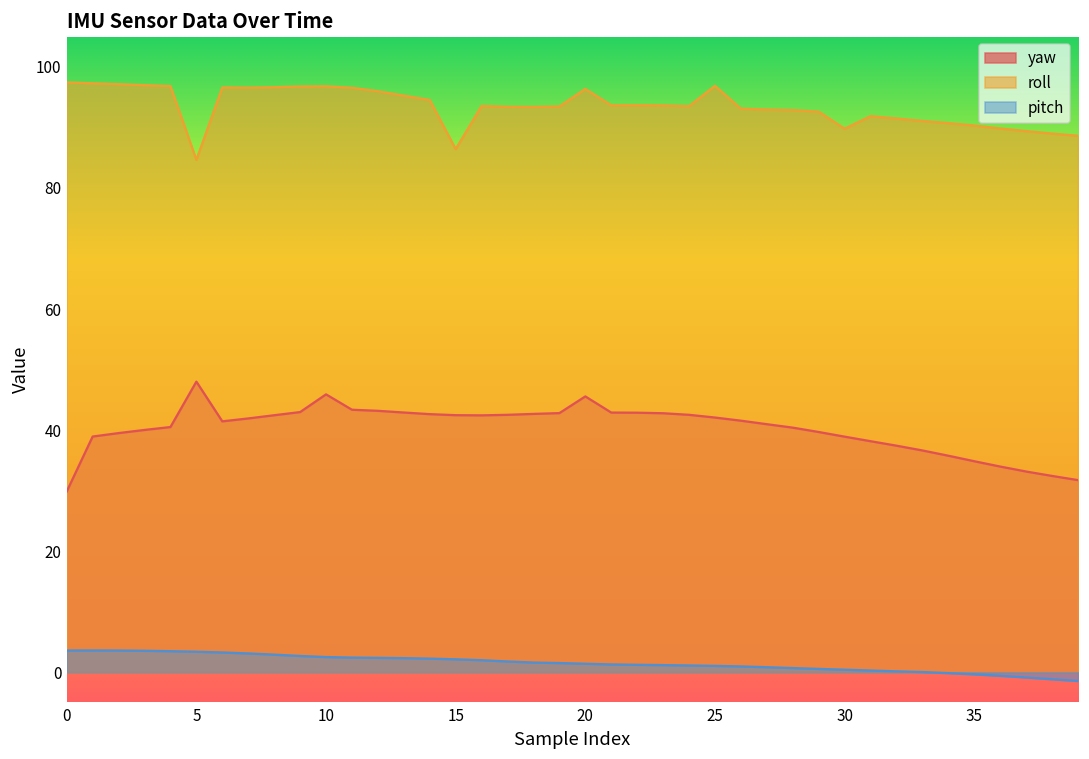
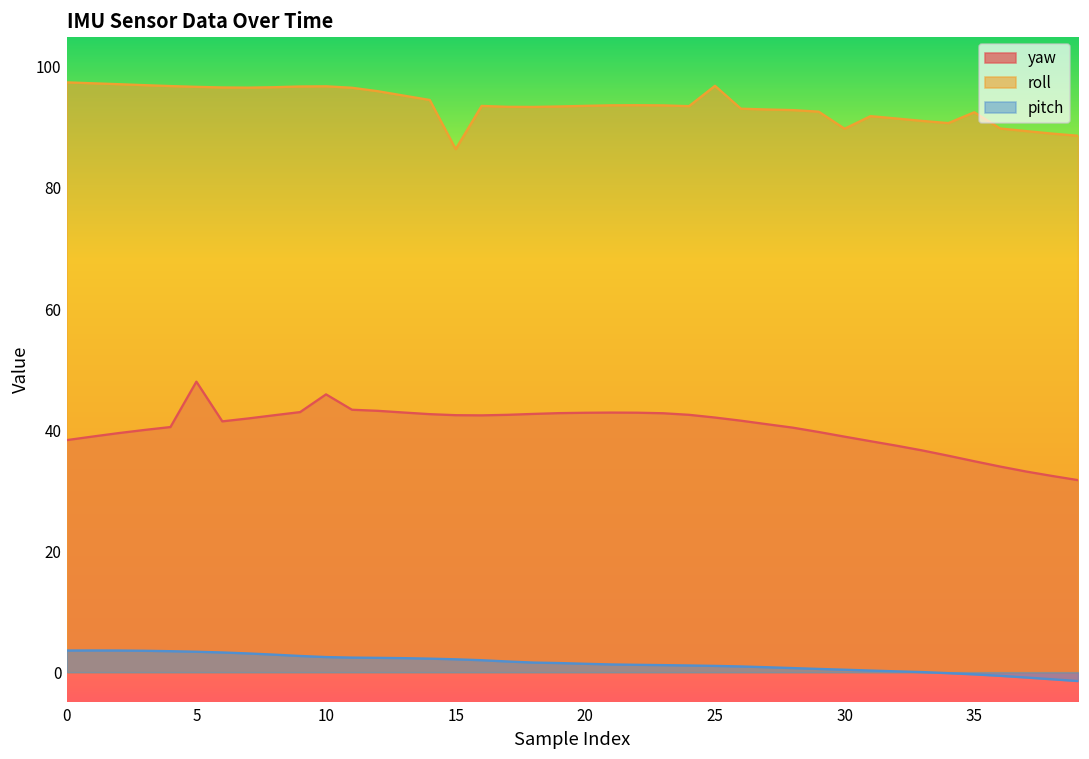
  {
    "yaw": {
-     "0": 30,
+     "0": 38,
      "5": 48,
      "10": 46,
      "15": 42,
-     "20": 46,
+     "20": 43,
      "25": 42,
      "30": 39,
      "35": 35
    },
    "roll": {
      "0": 97,
-     "5": 85,
+     "5": 97,
      "10": 97,
      "15": 86,
-     "20": 96,
+     "20": 94,
      "25": 97,
      "30": 90,
-     "35": 90
+     "35": 93
    }
  }
